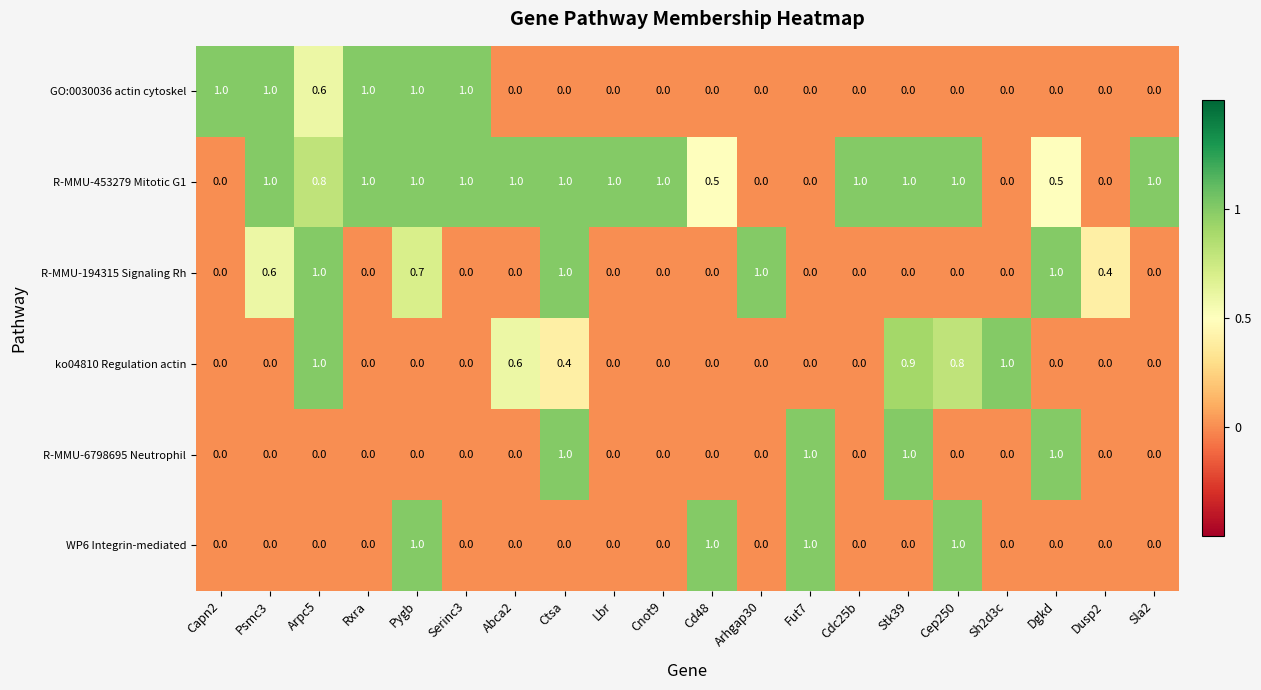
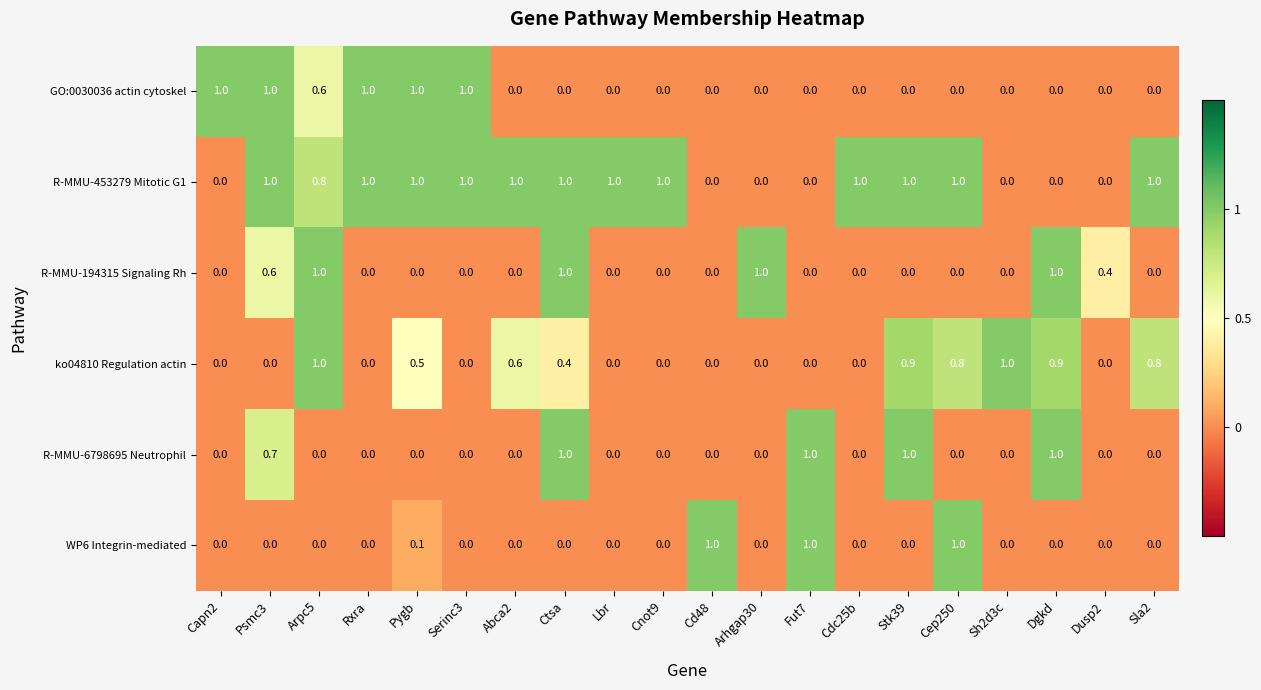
  {
    "GO:0030036 actin cytoskel": {
      "Capn2": 1.0,
      "Psmc3": 1.0,
      "Arpc5": 0.6,
      "Rxra": 1.0,
      "Pygb": 1.0,
      "Serinc3": 1.0,
      "Abca2": 0.0,
      "Ctsa": 0.0,
      "Lbr": 0.0,
      "Cnot9": 0.0,
      "Cd48": 0.0,
      "Arhgap30": 0.0,
      "Fut7": 0.0,
      "Cdc25b": 0.0,
      "Stk39": 0.0,
      "Cep250": 0.0,
      "Sh2d3c": 0.0,
      "Dgkd": 0.0,
      "Dusp2": 0.0,
      "Sla2": 0.0
    },
    "R-MMU-453279 Mitotic G1": {
      "Capn2": 0.0,
      "Psmc3": 1.0,
      "Arpc5": 0.8,
      "Rxra": 1.0,
      "Pygb": 1.0,
      "Serinc3": 1.0,
      "Abca2": 1.0,
      "Ctsa": 1.0,
      "Lbr": 1.0,
      "Cnot9": 1.0,
-     "Cd48": 0.5,
+     "Cd48": 0.0,
      "Arhgap30": 0.0,
      "Fut7": 0.0,
      "Cdc25b": 1.0,
      "Stk39": 1.0,
      "Cep250": 1.0,
      "Sh2d3c": 0.0,
-     "Dgkd": 0.5,
+     "Dgkd": 0.0,
      "Dusp2": 0.0,
      "Sla2": 1.0
    },
    "R-MMU-194315 Signaling Rh": {
      "Capn2": 0.0,
      "Psmc3": 0.6,
      "Arpc5": 1.0,
      "Rxra": 0.0,
-     "Pygb": 0.7,
+     "Pygb": 0.0,
      "Serinc3": 0.0,
      "Abca2": 0.0,
      "Ctsa": 1.0,
      "Lbr": 0.0,
      "Cnot9": 0.0,
      "Cd48": 0.0,
      "Arhgap30": 1.0,
      "Fut7": 0.0,
      "Cdc25b": 0.0,
      "Stk39": 0.0,
      "Cep250": 0.0,
      "Sh2d3c": 0.0,
      "Dgkd": 1.0,
      "Dusp2": 0.4,
      "Sla2": 0.0
    },
    "ko04810 Regulation actin": {
      "Capn2": 0.0,
      "Psmc3": 0.0,
      "Arpc5": 1.0,
      "Rxra": 0.0,
-     "Pygb": 0.0,
+     "Pygb": 0.5,
      "Serinc3": 0.0,
      "Abca2": 0.6,
      "Ctsa": 0.4,
      "Lbr": 0.0,
      "Cnot9": 0.0,
      "Cd48": 0.0,
      "Arhgap30": 0.0,
      "Fut7": 0.0,
      "Cdc25b": 0.0,
      "Stk39": 0.9,
      "Cep250": 0.8,
      "Sh2d3c": 1.0,
-     "Dgkd": 0.0,
+     "Dgkd": 0.9,
      "Dusp2": 0.0,
-     "Sla2": 0.0
+     "Sla2": 0.8
    },
    "R-MMU-6798695 Neutrophil": {
      "Capn2": 0.0,
-     "Psmc3": 0.0,
+     "Psmc3": 0.7,
      "Arpc5": 0.0,
      "Rxra": 0.0,
      "Pygb": 0.0,
      "Serinc3": 0.0,
      "Abca2": 0.0,
      "Ctsa": 1.0,
      "Lbr": 0.0,
      "Cnot9": 0.0,
      "Cd48": 0.0,
      "Arhgap30": 0.0,
      "Fut7": 1.0,
      "Cdc25b": 0.0,
      "Stk39": 1.0,
      "Cep250": 0.0,
      "Sh2d3c": 0.0,
      "Dgkd": 1.0,
      "Dusp2": 0.0,
      "Sla2": 0.0
    },
    "WP6 Integrin-mediated": {
      "Capn2": 0.0,
      "Psmc3": 0.0,
      "Arpc5": 0.0,
      "Rxra": 0.0,
-     "Pygb": 1.0,
+     "Pygb": 0.1,
      "Serinc3": 0.0,
      "Abca2": 0.0,
      "Ctsa": 0.0,
      "Lbr": 0.0,
      "Cnot9": 0.0,
      "Cd48": 1.0,
      "Arhgap30": 0.0,
      "Fut7": 1.0,
      "Cdc25b": 0.0,
      "Stk39": 0.0,
      "Cep250": 1.0,
      "Sh2d3c": 0.0,
      "Dgkd": 0.0,
      "Dusp2": 0.0,
      "Sla2": 0.0
    }
  }
